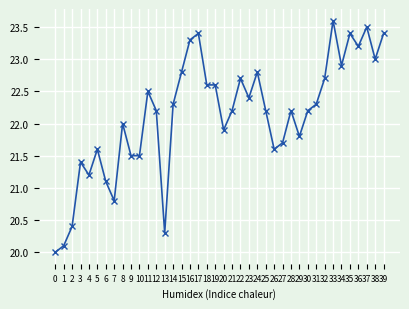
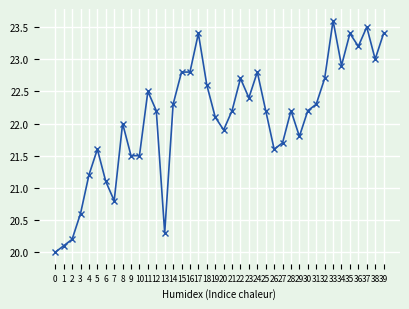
  {
    "0": 20.0,
    "1": 20.1,
-   "2": 20.4,
-   "3": 21.4,
+   "2": 20.2,
+   "3": 20.6,
    "4": 21.2,
    "5": 21.6,
    "6": 21.1,
    "7": 20.8,
    "8": 22.0,
    "9": 21.5,
    "10": 21.5,
    "11": 22.5,
    "12": 22.2,
    "13": 20.3,
    "14": 22.3,
    "15": 22.8,
-   "16": 23.3,
+   "16": 22.8,
    "17": 23.4,
    "18": 22.6,
-   "19": 22.6,
+   "19": 22.1,
    "20": 21.9,
    "21": 22.2,
    "22": 22.7,
    "23": 22.4,
    "24": 22.8,
    "25": 22.2,
    "26": 21.6,
    "27": 21.7,
    "28": 22.2,
    "29": 21.8,
    "30": 22.2,
    "31": 22.3,
    "32": 22.7,
    "33": 23.6,
    "34": 22.9,
    "35": 23.4,
    "36": 23.2,
    "37": 23.5,
    "38": 23.0,
    "39": 23.4
  }
